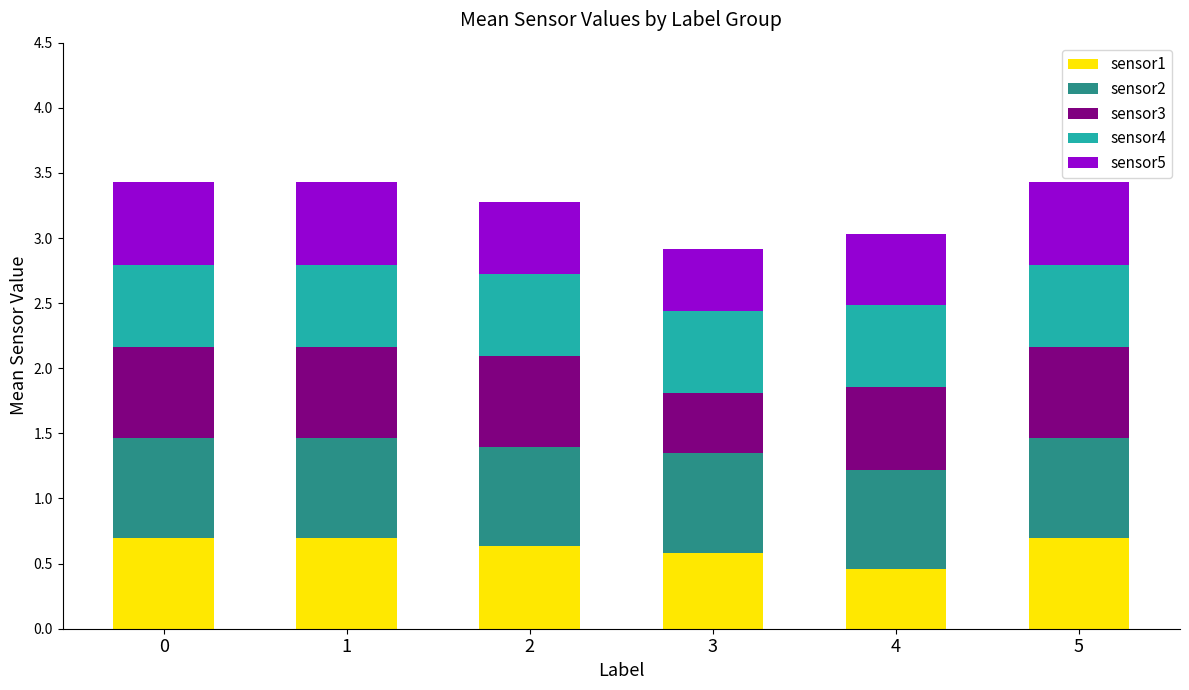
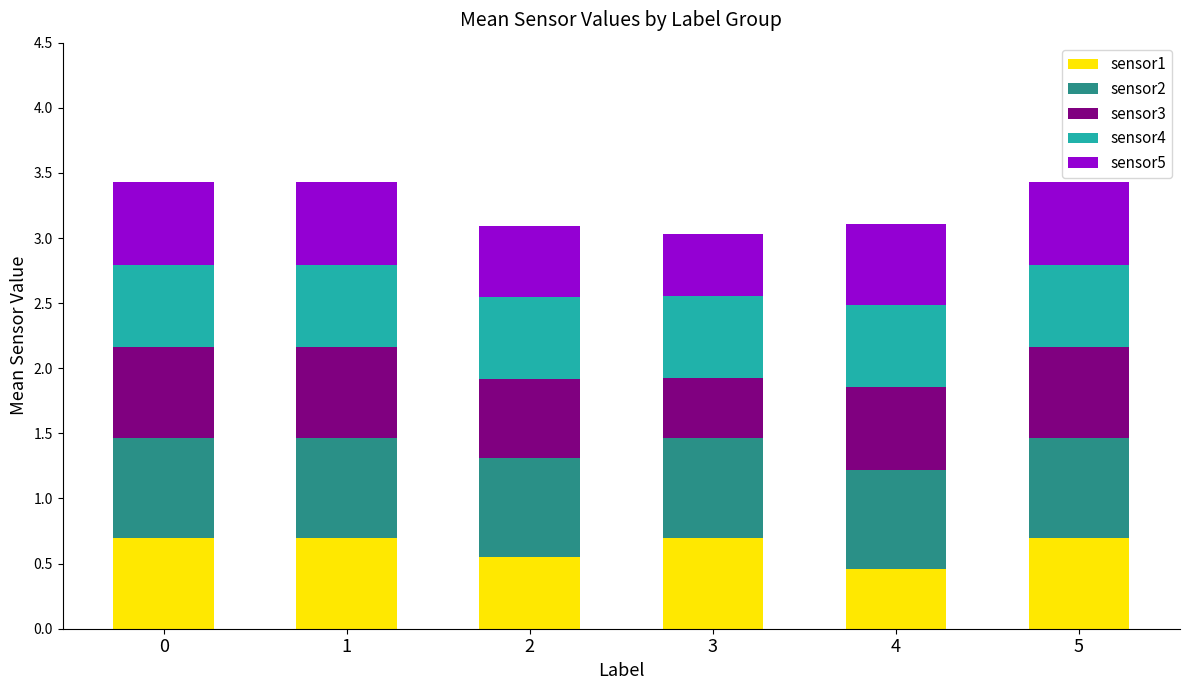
  {
    "sensor1": {
      "0": 0.70,
      "1": 0.70,
-     "2": 0.63,
-     "3": 0.58,
+     "2": 0.55,
+     "3": 0.70,
      "4": 0.46,
      "5": 0.70
    },
    "sensor3": {
      "0": 0.70,
      "1": 0.70,
-     "2": 0.70,
+     "2": 0.60,
      "3": 0.46,
      "4": 0.64,
      "5": 0.70
    },
    "sensor5": {
      "0": 0.64,
      "1": 0.64,
      "2": 0.55,
      "3": 0.48,
-     "4": 0.55,
+     "4": 0.63,
      "5": 0.64
    }
  }
